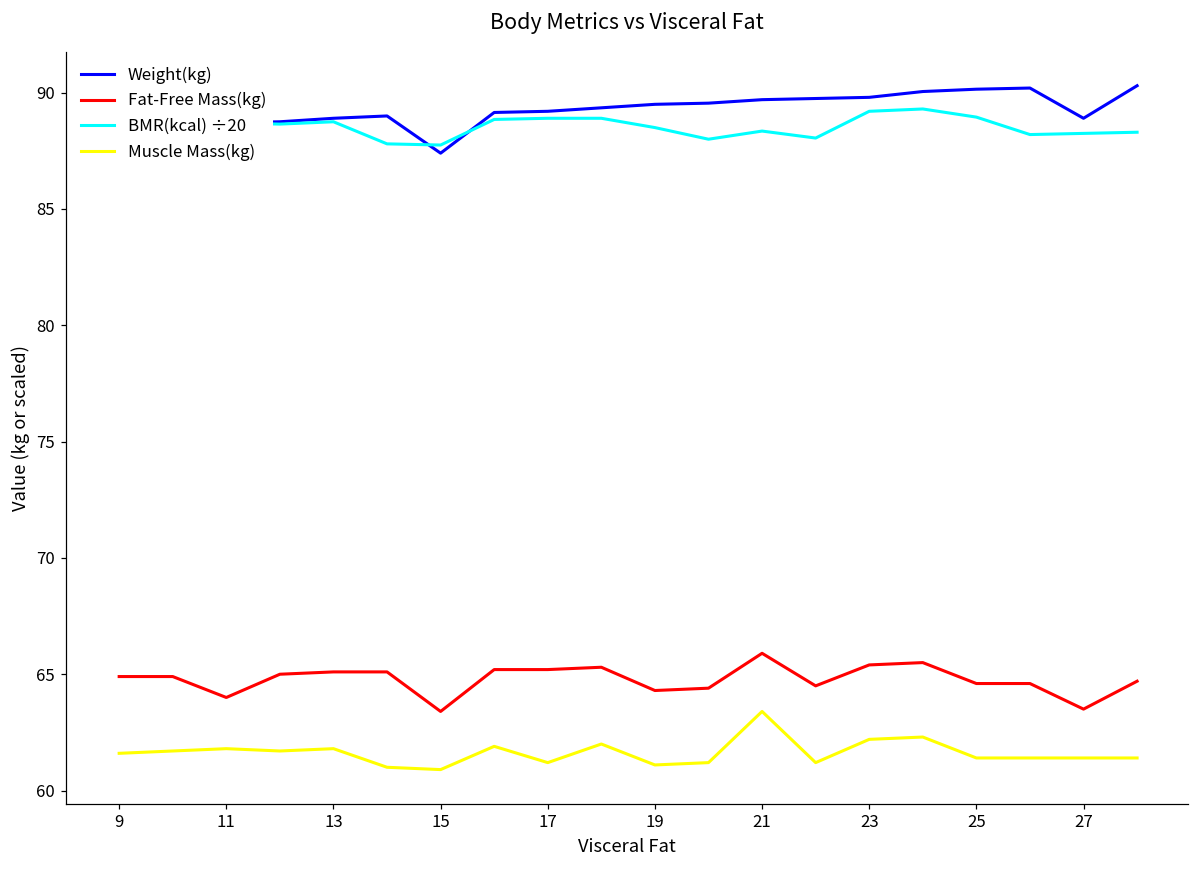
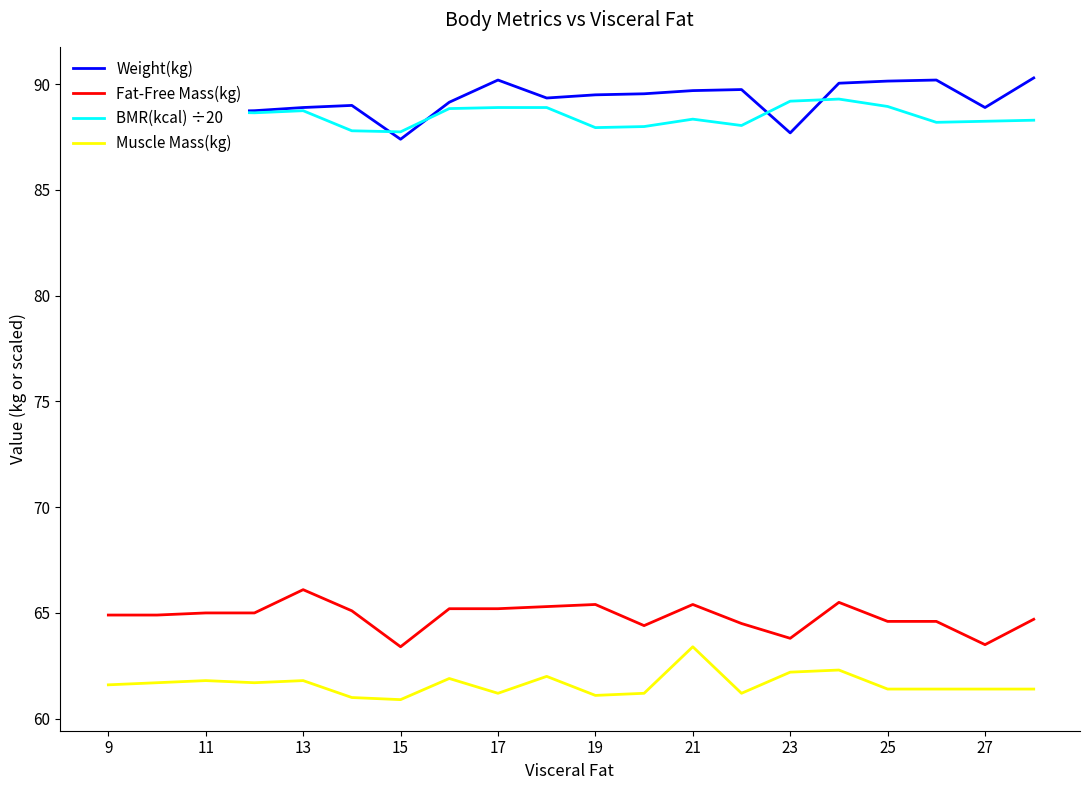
  {
    "Weight(kg)": {
      "13": 88.9,
      "15": 87.4,
-     "17": 89.2,
+     "17": 90.2,
      "19": 89.5,
      "21": 89.7,
-     "23": 89.8,
+     "23": 87.7,
      "25": 90.2,
      "27": 88.9
    },
    "Fat-Free Mass(kg)": {
      "9": 64.9,
-     "11": 64,
-     "13": 65.1,
+     "11": 65,
+     "13": 66.1,
      "15": 63.4,
      "17": 65.2,
-     "19": 64.3,
-     "21": 65.9,
-     "23": 65.4,
+     "19": 65.4,
+     "21": 65.4,
+     "23": 63.8,
      "25": 64.6,
      "27": 63.5
    },
    "BMR(kcal) ÷20": {
      "13": 88.8,
      "15": 87.8,
      "17": 88.9,
-     "19": 88.5,
+     "19": 88.0,
      "21": 88.4,
      "23": 89.2,
      "25": 89.0,
      "27": 88.3
    },
    "Muscle Mass(kg)": {
      "9": 61.6,
      "11": 61.8,
      "13": 61.8,
      "15": 60.9,
      "17": 61.2,
      "19": 61.1,
      "21": 63.4,
      "23": 62.2,
      "25": 61.4,
      "27": 61.4
    }
  }
